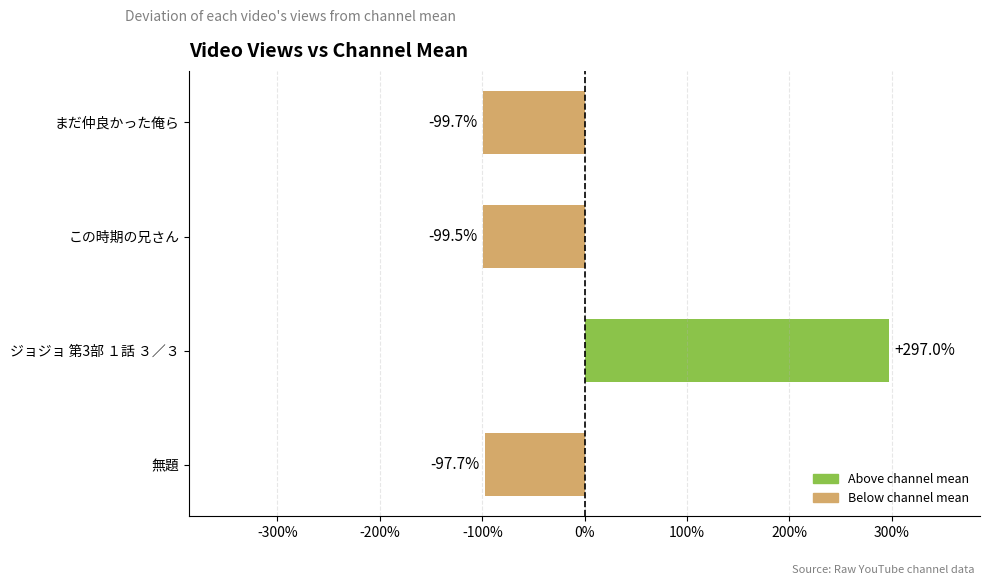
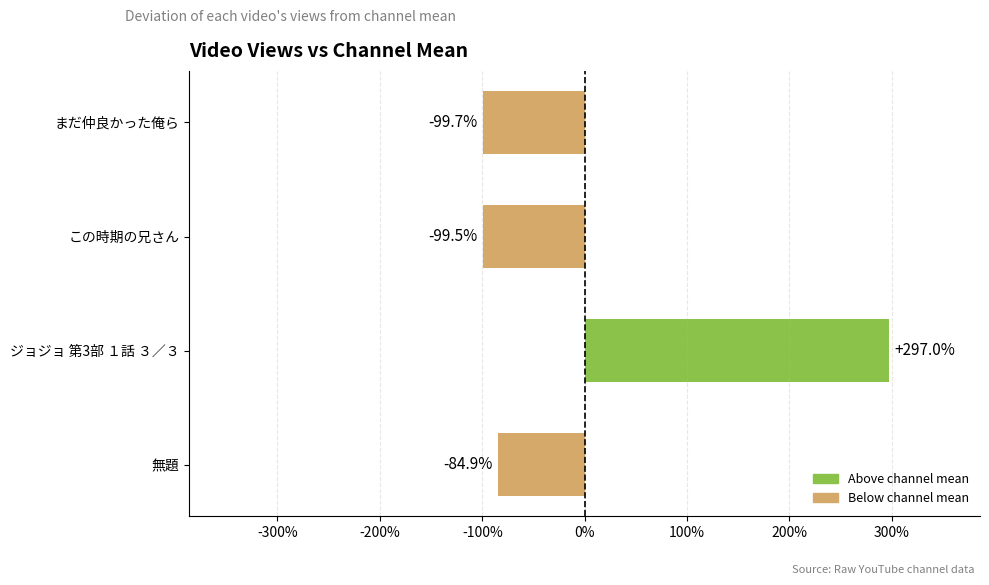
  {
    "まだ仲良かった俺ら": "-99.7%",
    "この時期の兄さん": "-99.5%",
    "ジョジョ 第3部 １話 ３／３": "+297.0%",
-   "無題": "-97.7%"
+   "無題": "-84.9%"
  }
